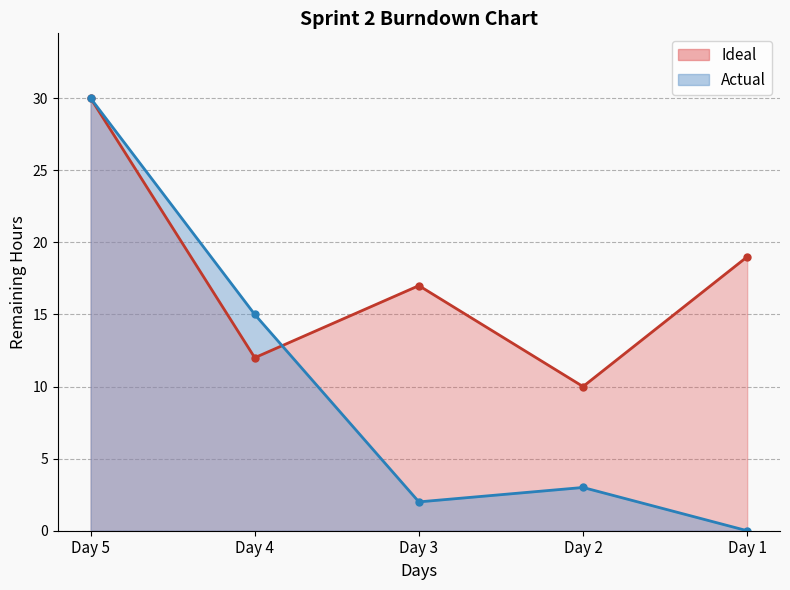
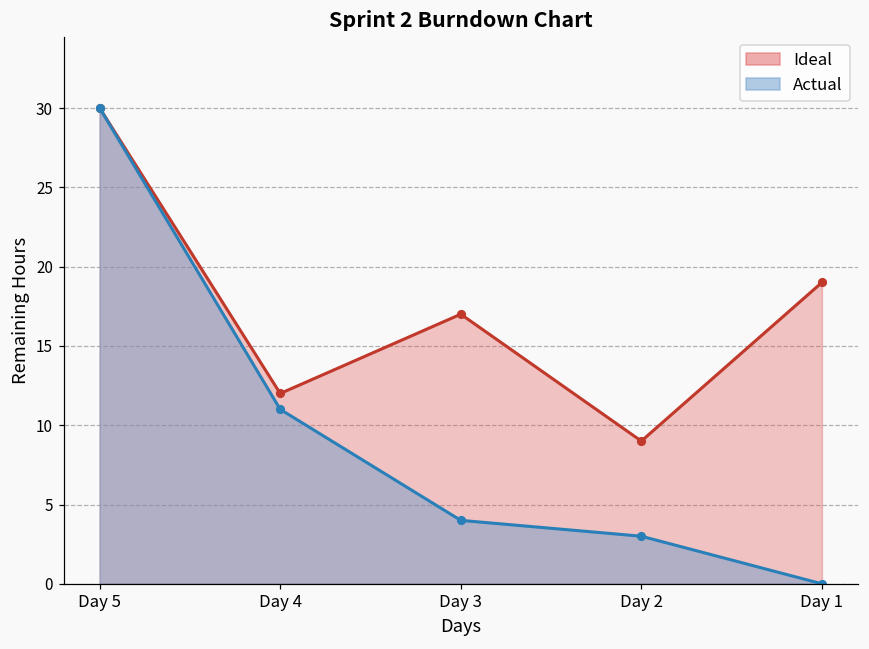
  {
    "Ideal": {
      "Day 4": 12,
      "Day 3": 17,
-     "Day 2": 10,
+     "Day 2": 9,
      "Day 1": 19
    },
    "Actual": {
-     "Day 4": 15,
-     "Day 3": 2,
+     "Day 4": 11,
+     "Day 3": 4,
      "Day 2": 3,
      "Day 1": 0
    }
  }
